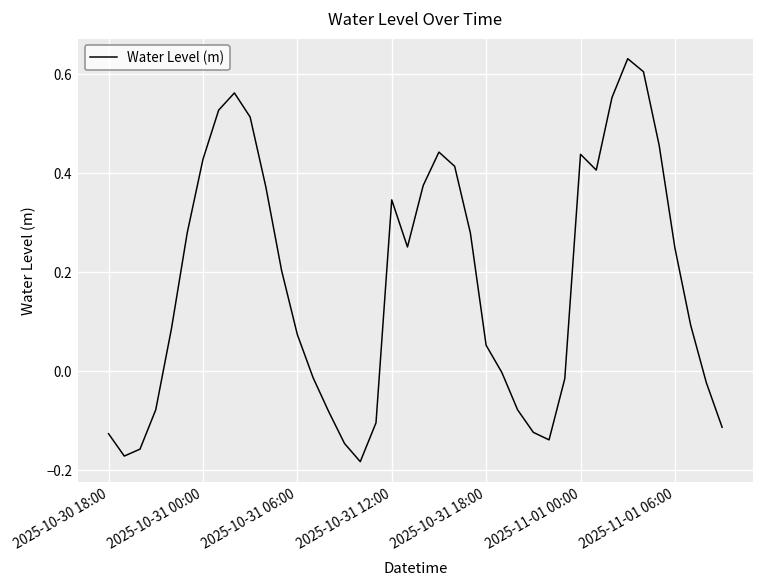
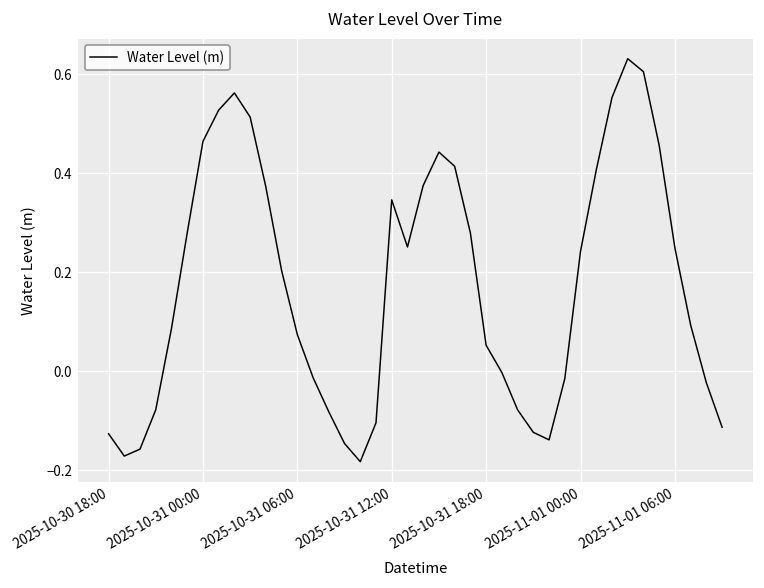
  {
    "2025-10-30 18:00": -0.13,
-   "2025-10-31 00:00": 0.43,
+   "2025-10-31 00:00": 0.46,
    "2025-10-31 06:00": 0.07,
    "2025-10-31 12:00": 0.35,
    "2025-10-31 18:00": 0.05,
-   "2025-11-01 00:00": 0.44,
+   "2025-11-01 00:00": 0.24,
    "2025-11-01 06:00": 0.25
  }
